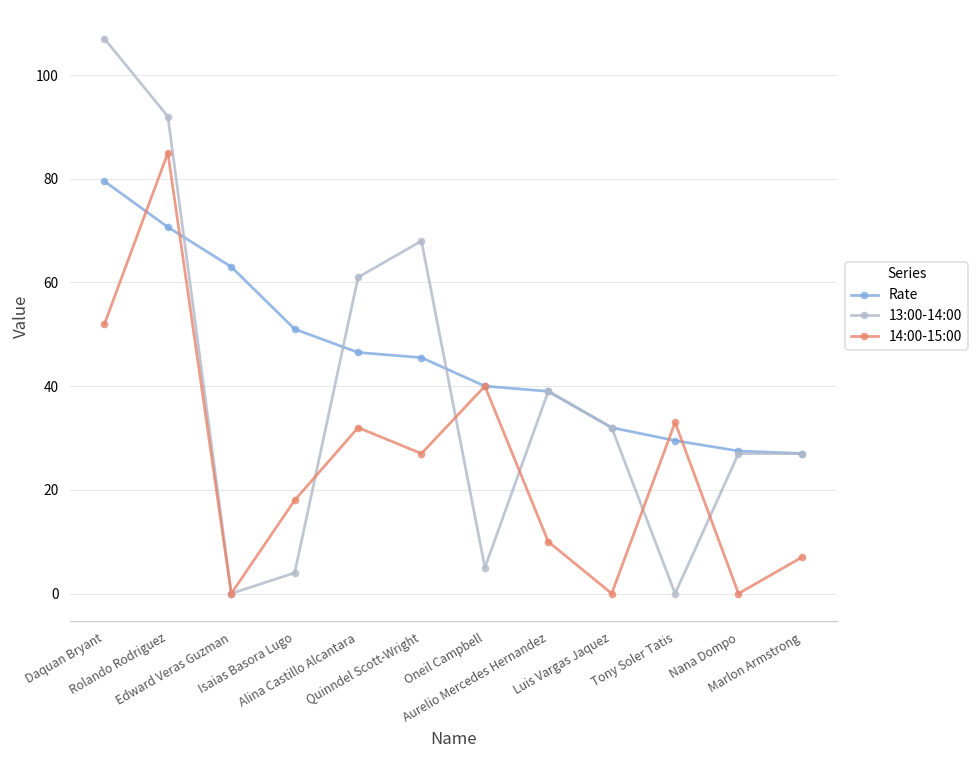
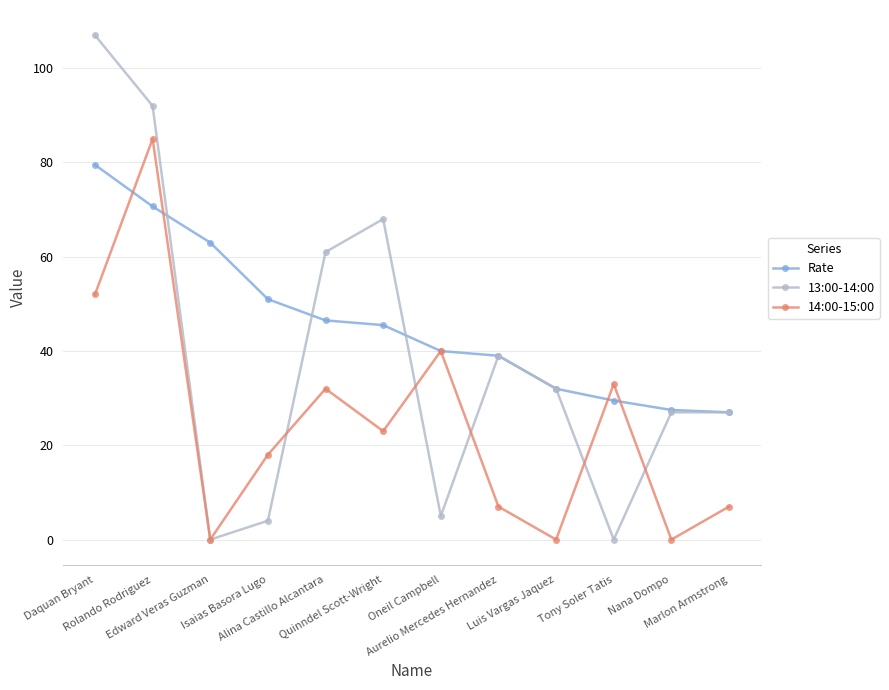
  {
    "14:00-15:00": {
      "Daquan Bryant": 52,
      "Rolando Rodriguez": 85,
      "Isaias Basora Lugo": 18,
      "Alina Castillo Alcantara": 32,
-     "Quinndel Scott-Wright": 27,
-     "Aurelio Mercedes Hernandez": 10,
+     "Quinndel Scott-Wright": 23,
+     "Aurelio Mercedes Hernandez": 7,
      "Luis Vargas Jaquez": 0,
      "Tony Soler Tatis": 33,
      "Nana Dompo": 0,
      "Marlon Armstrong": 7
    }
  }
